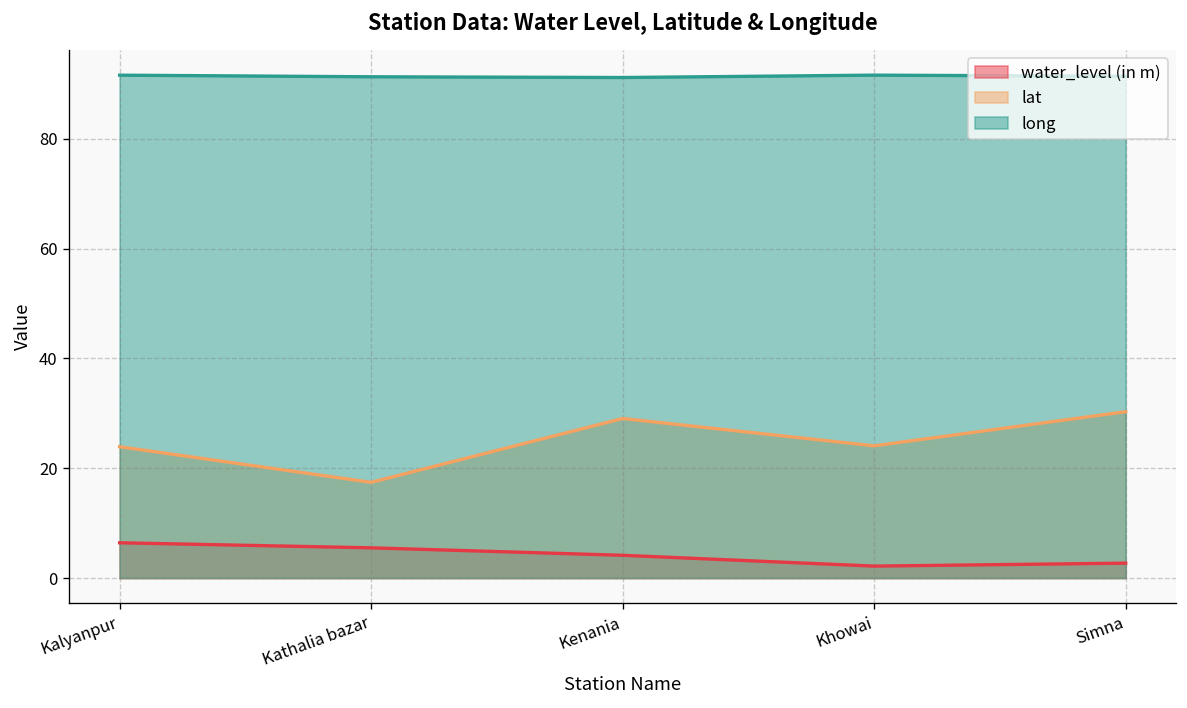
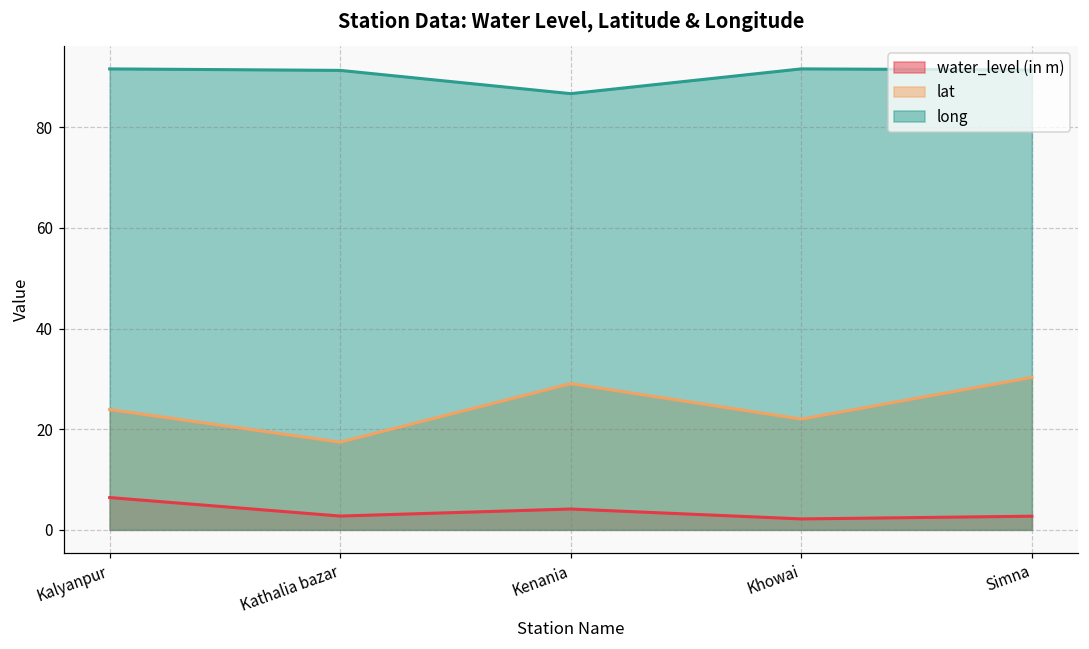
  {
    "water_level (in m)": {
      "Kalyanpur": 6,
-     "Kathalia bazar": 6,
+     "Kathalia bazar": 3,
      "Kenania": 4,
      "Khowai": 2,
      "Simna": 3
    },
    "lat": {
      "Kalyanpur": 24,
      "Kathalia bazar": 17,
      "Kenania": 29,
-     "Khowai": 24,
+     "Khowai": 22,
      "Simna": 30
    },
    "long": {
      "Kalyanpur": 92,
      "Kathalia bazar": 91,
-     "Kenania": 91,
+     "Kenania": 87,
      "Khowai": 92
    }
  }
